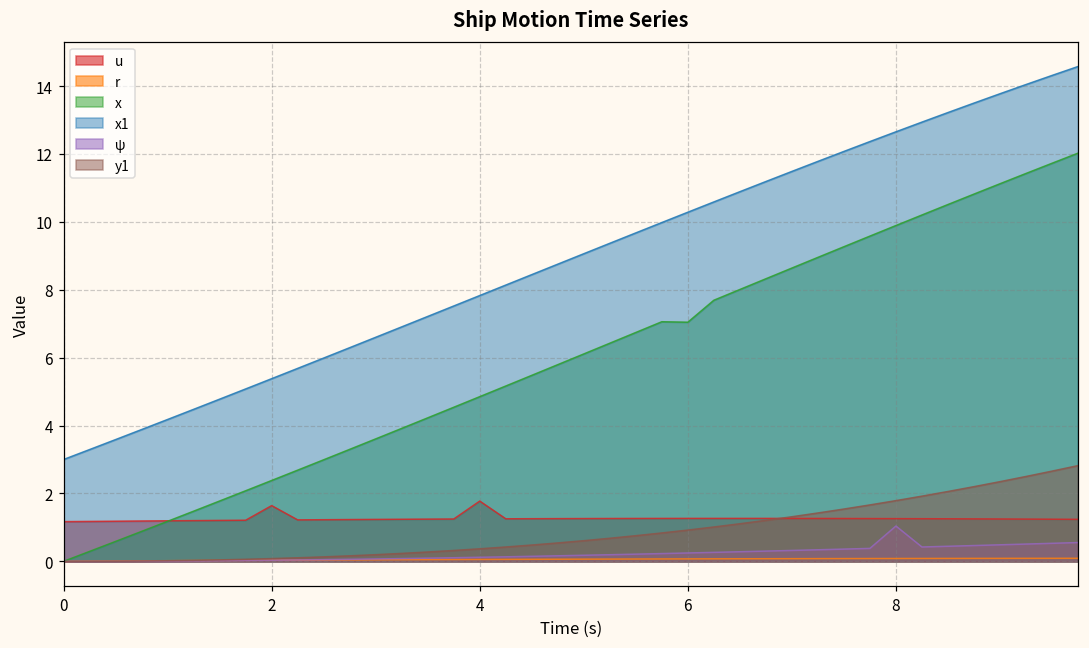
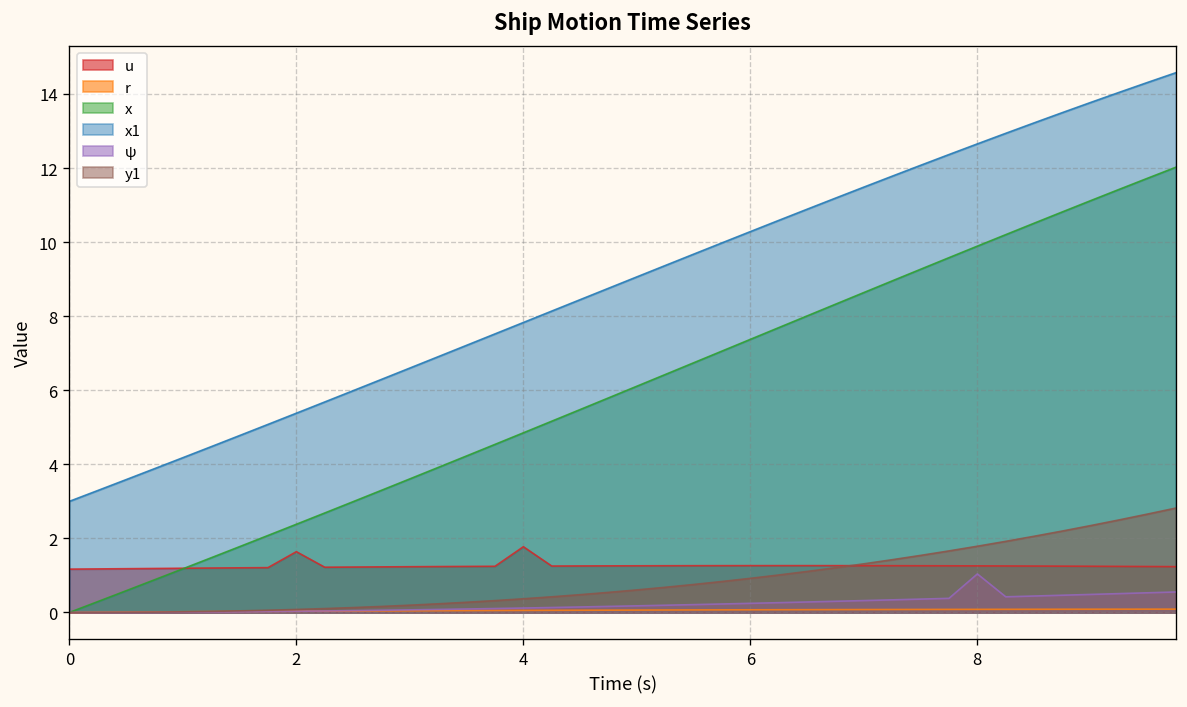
  {
    "u": {
      "0": 1.2,
      "2": 1.6,
      "4": 1.8,
      "6": 1.3,
      "8": 1.3
    },
    "r": {
      "6": 0.1,
      "8": 0.1
    },
    "x": {
      "2": 2.4,
      "4": 4.9,
-     "6": 7.0,
+     "6": 7.4,
      "8": 9.9
    },
    "x1": {
      "0": 3.0,
      "2": 5.4,
      "4": 7.8,
      "6": 10.3,
      "8": 12.7
    },
    "ψ": {
      "6": 0.2,
      "8": 1.0
    },
    "y1": {
      "4": 0.4,
      "6": 0.9,
      "8": 1.8
    }
  }
